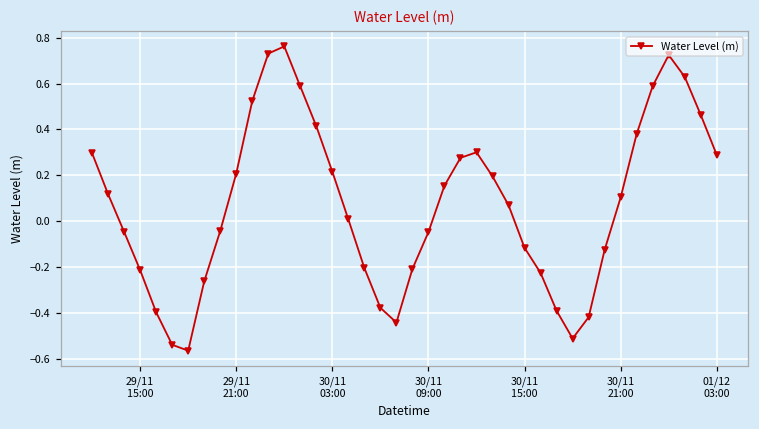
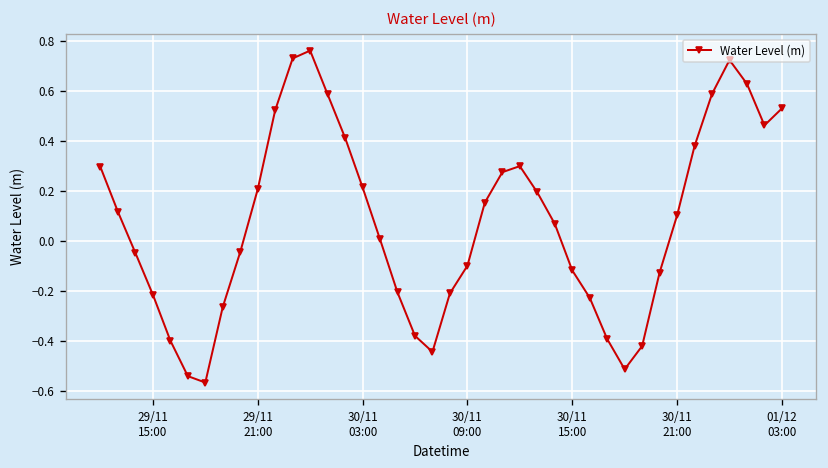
  {
    "29/11 15:00": -0.21,
    "29/11 21:00": 0.21,
    "30/11 03:00": 0.22,
-   "30/11 09:00": -0.05,
+   "30/11 09:00": -0.10,
    "30/11 15:00": -0.12,
    "30/11 21:00": 0.10,
-   "01/12 03:00": 0.29
+   "01/12 03:00": 0.53
  }
